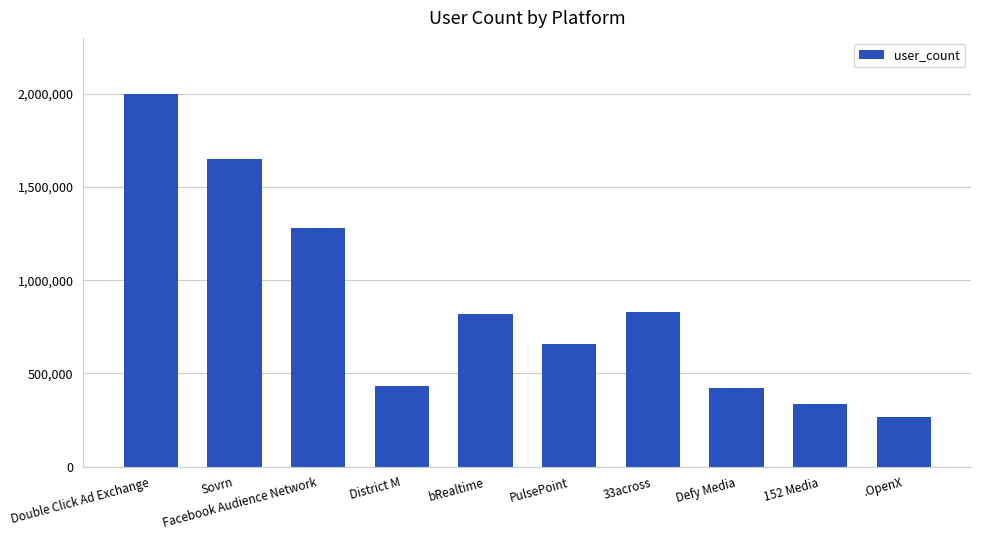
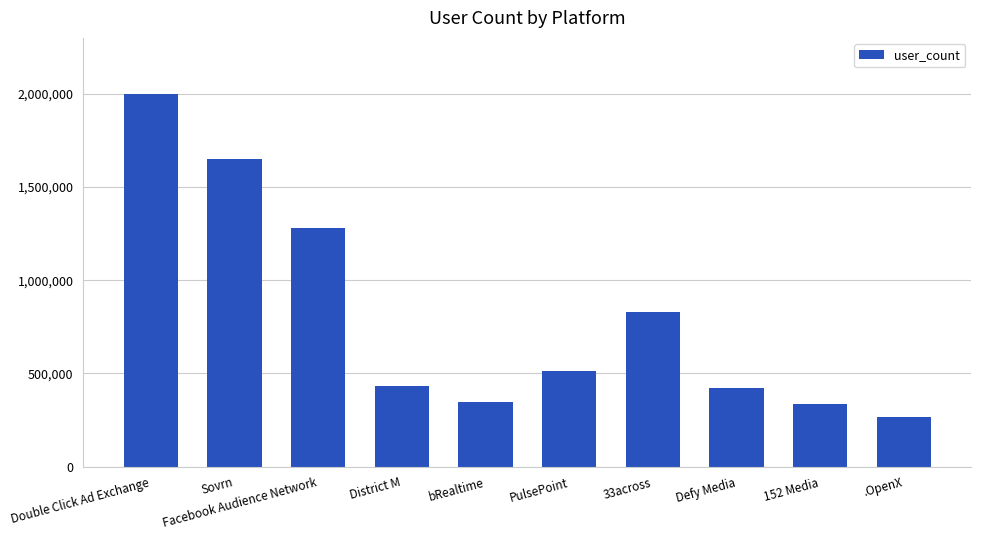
  {
    "Double Click Ad Exchange": "2,000,000",
    "Sovrn": "1,650,000",
    "Facebook Audience Network": "1,280,000",
    "District M": "430,000",
-   "bRealtime": "820,000",
-   "PulsePoint": "660,000",
+   "bRealtime": "340,000",
+   "PulsePoint": "510,000",
    "33across": "830,000",
    "Defy Media": "420,000",
    "152 Media": "340,000",
    ".OpenX": "270,000"
  }
